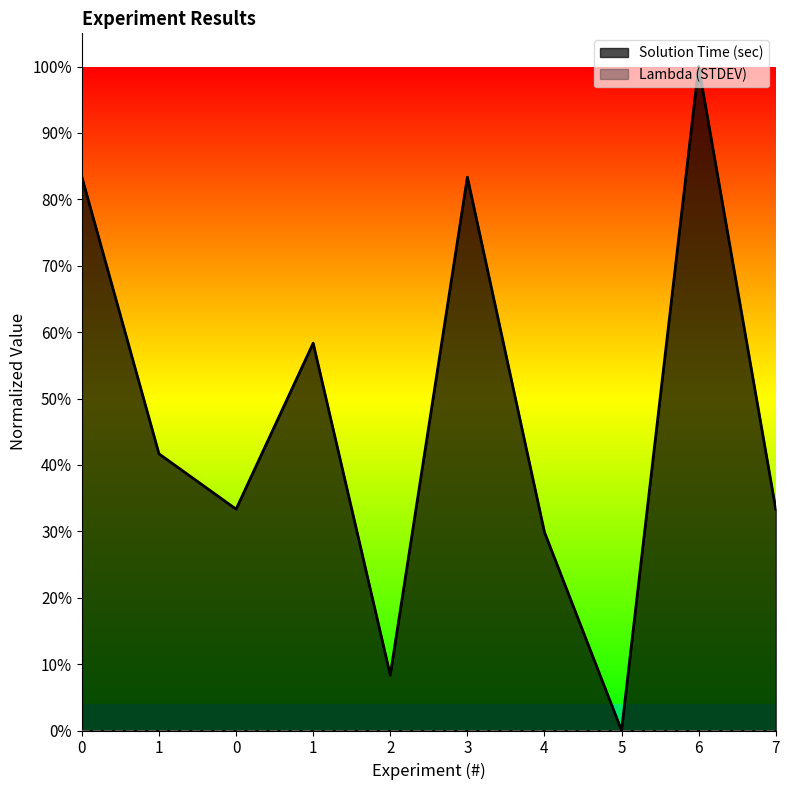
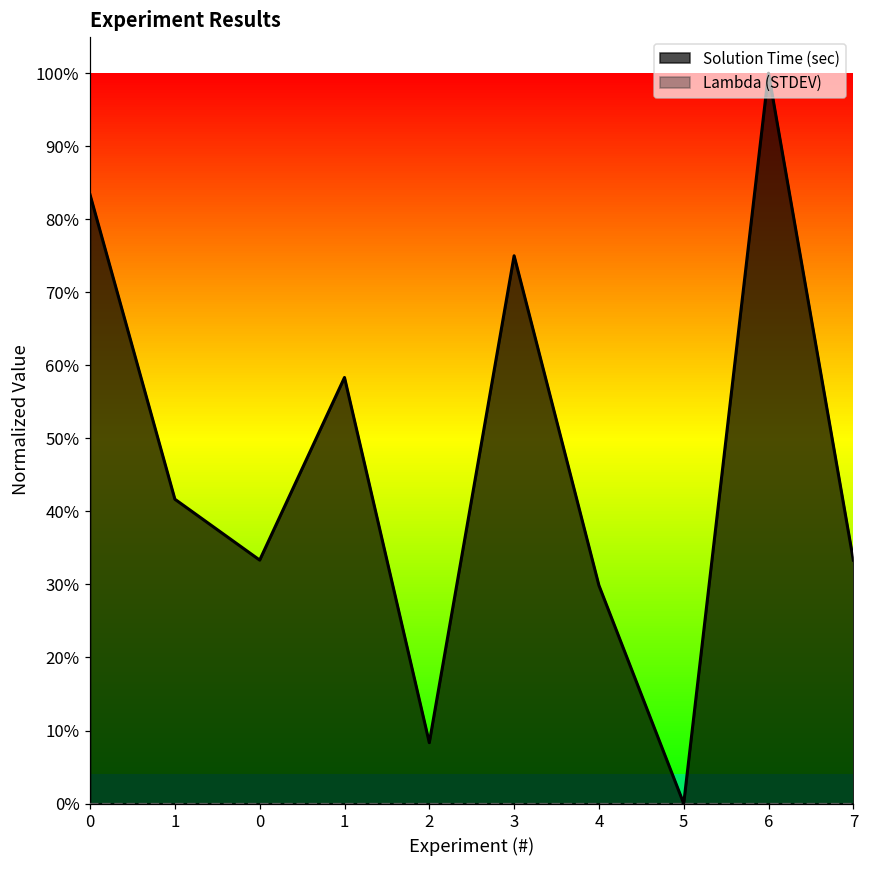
  {
    "Solution Time (sec)": {
      "2": "8%",
-     "3": "83%",
+     "3": "75%",
      "4": "30%",
      "7": "33%"
    },
    "Lambda (STDEV)": {
      "2": "0%",
      "3": "0%",
      "4": "0%",
      "6": "0%",
      "7": "0%"
    }
  }
